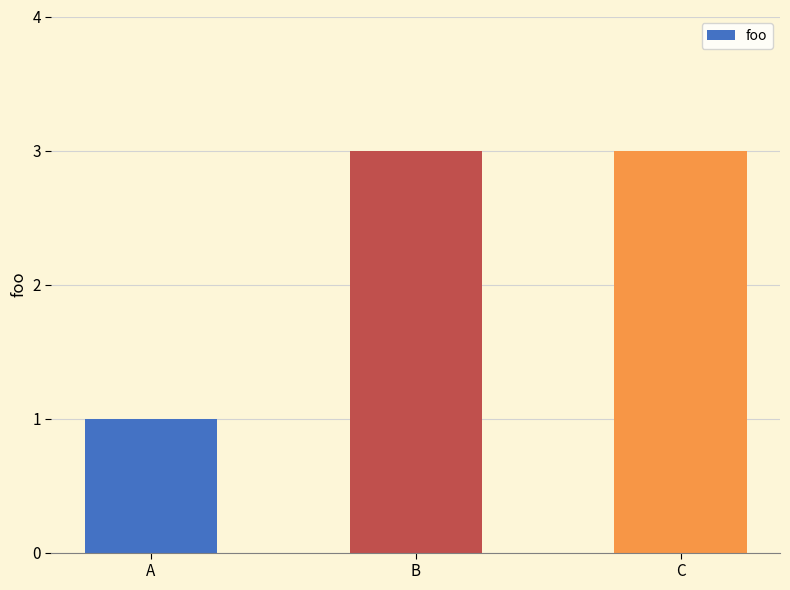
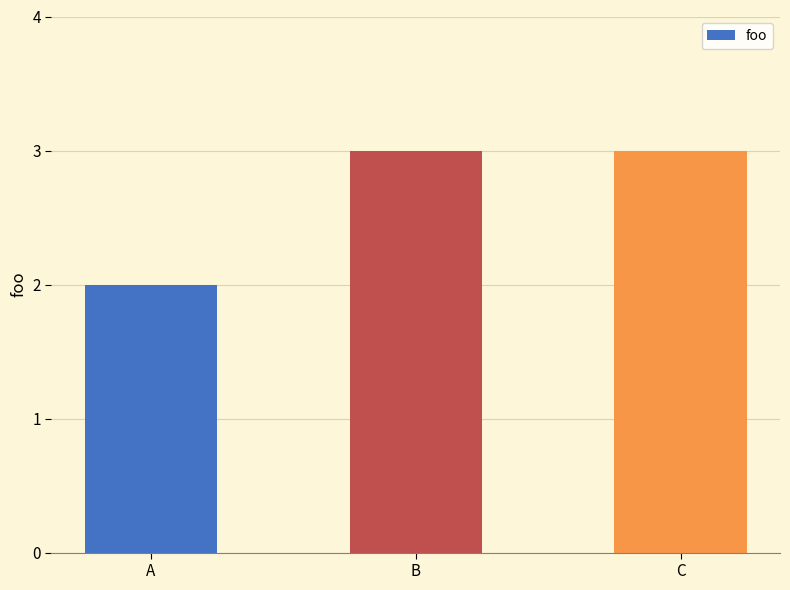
  {
-   "A": 1,
+   "A": 2,
    "B": 3,
    "C": 3
  }
